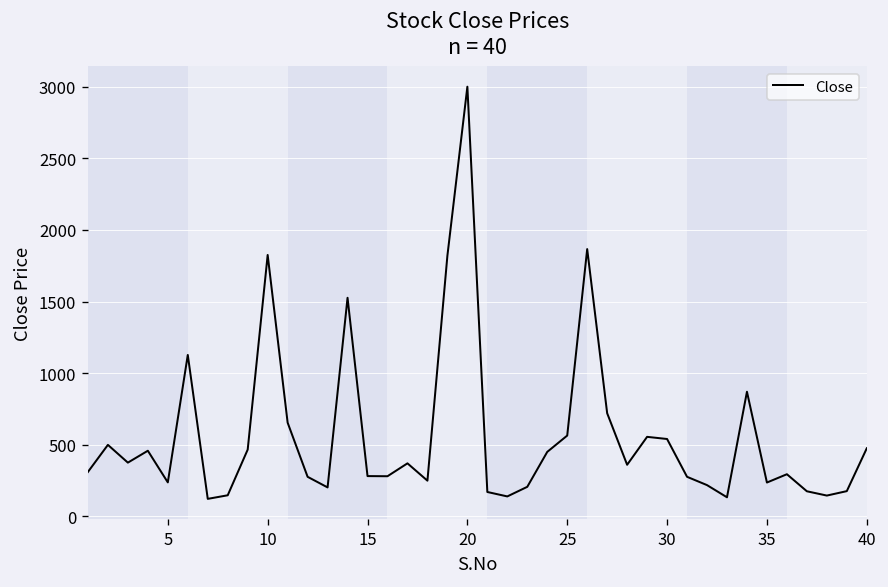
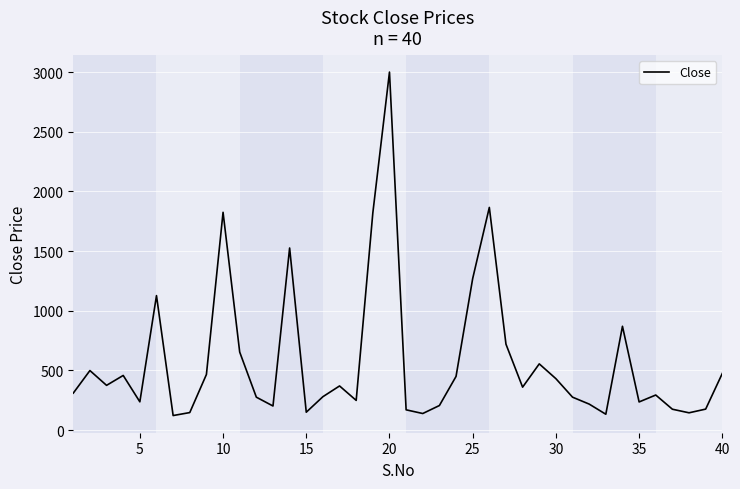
  {
    "5": 240,
    "10": 1830,
-   "15": 280,
+   "15": 150,
    "20": 3000,
-   "25": 560,
-   "30": 540,
+   "25": 1270,
+   "30": 430,
    "35": 240,
    "40": 480
  }
